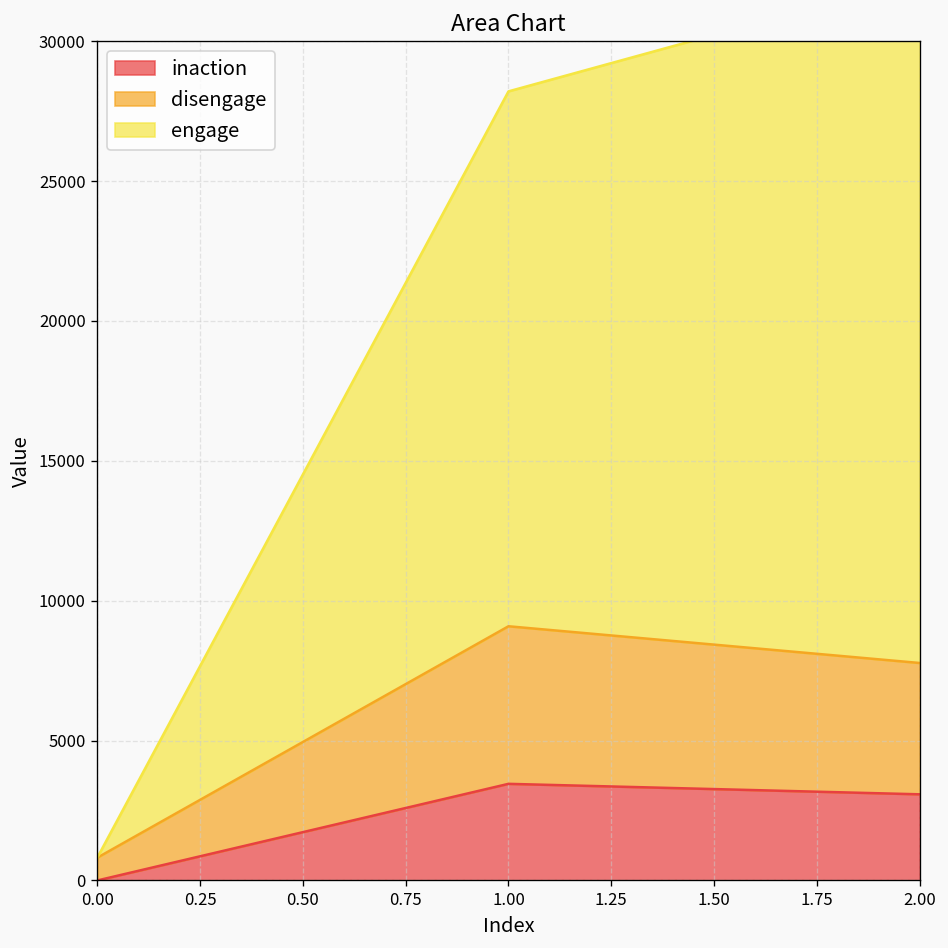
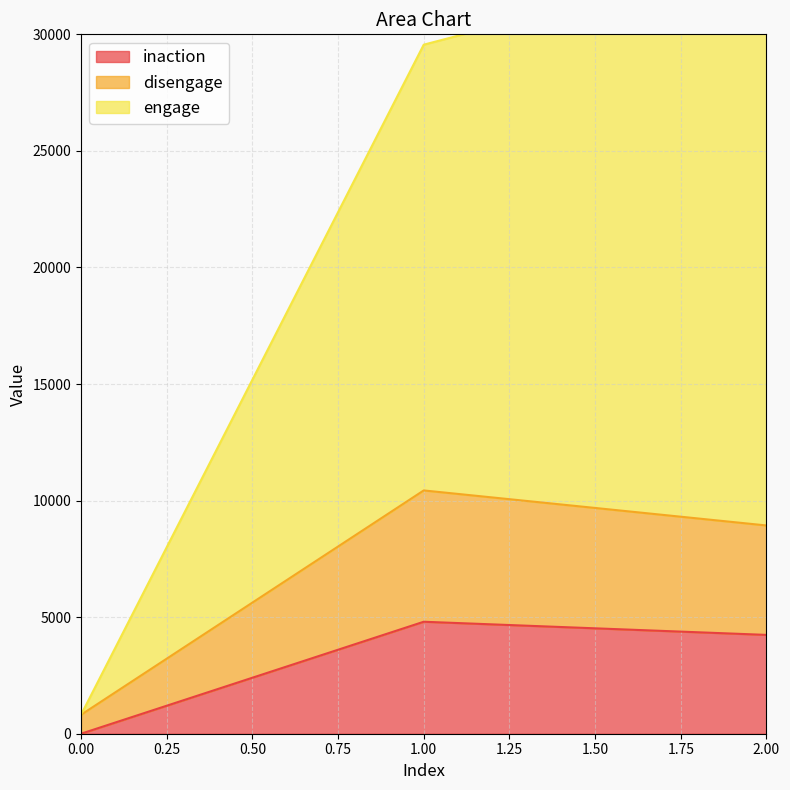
  {
    "inaction": {
      "0.00": 0,
-     "1.00": 3500,
-     "2.00": 3100
+     "1.00": 4800,
+     "2.00": 4200
    },
    "disengage": {
      "1.00": 5600,
      "2.00": 4700
    },
    "engage": {
      "1.00": 19100
    }
  }
